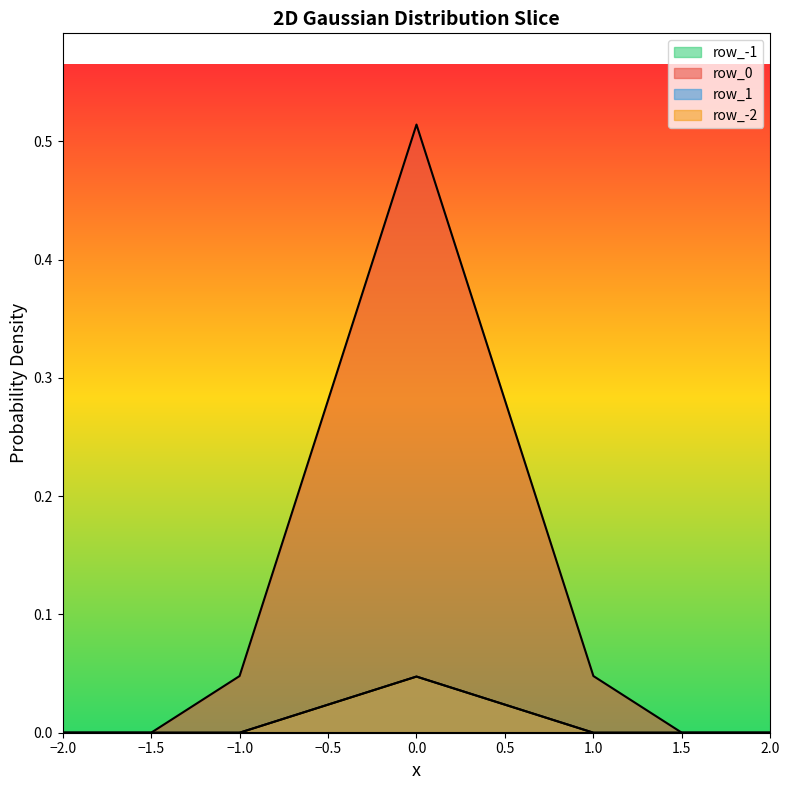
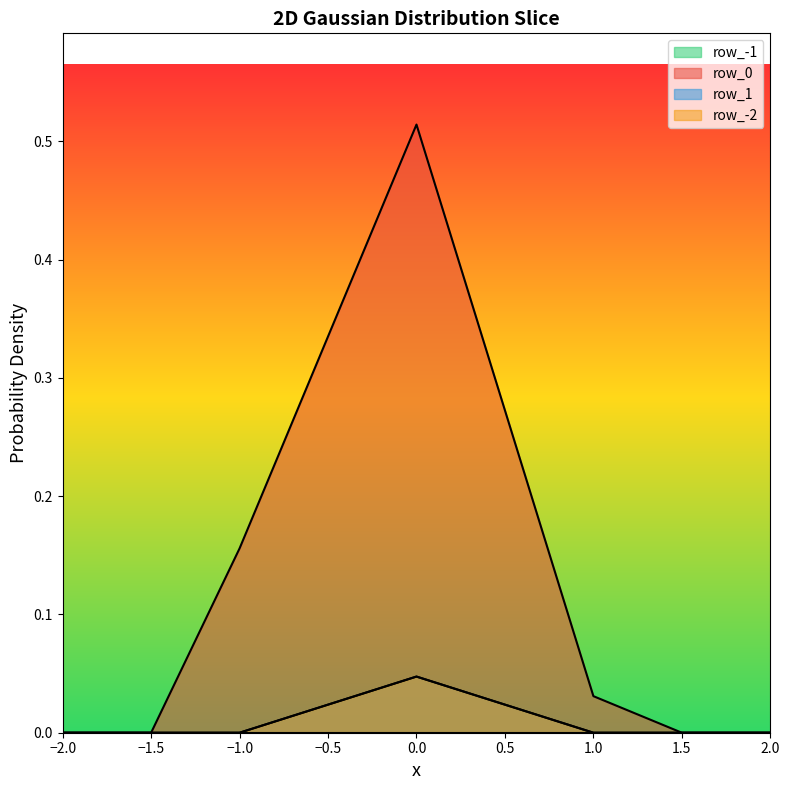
  {
    "row_-1": {
      "0.0": 0.000
    },
    "row_0": {
-     "−1.0": 0.048,
+     "−1.0": 0.156,
      "0.0": 0.514,
-     "1.0": 0.048
+     "1.0": 0.031
    },
    "row_-2": {
      "0.0": 0.047
    }
  }
